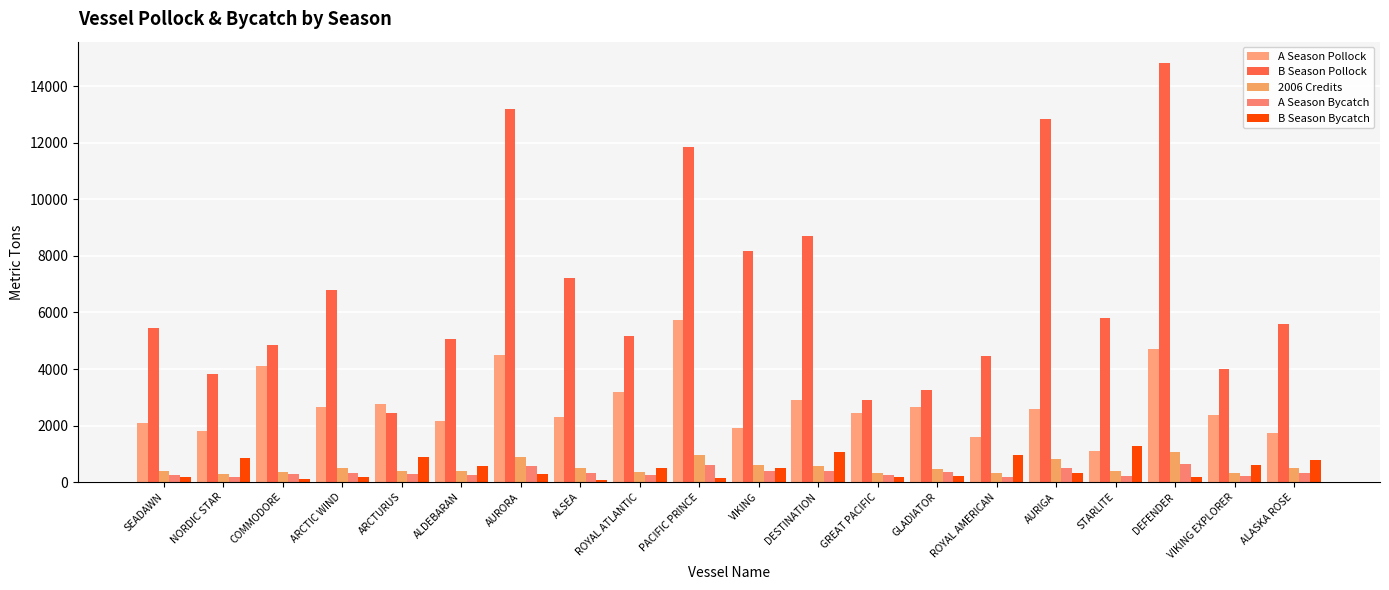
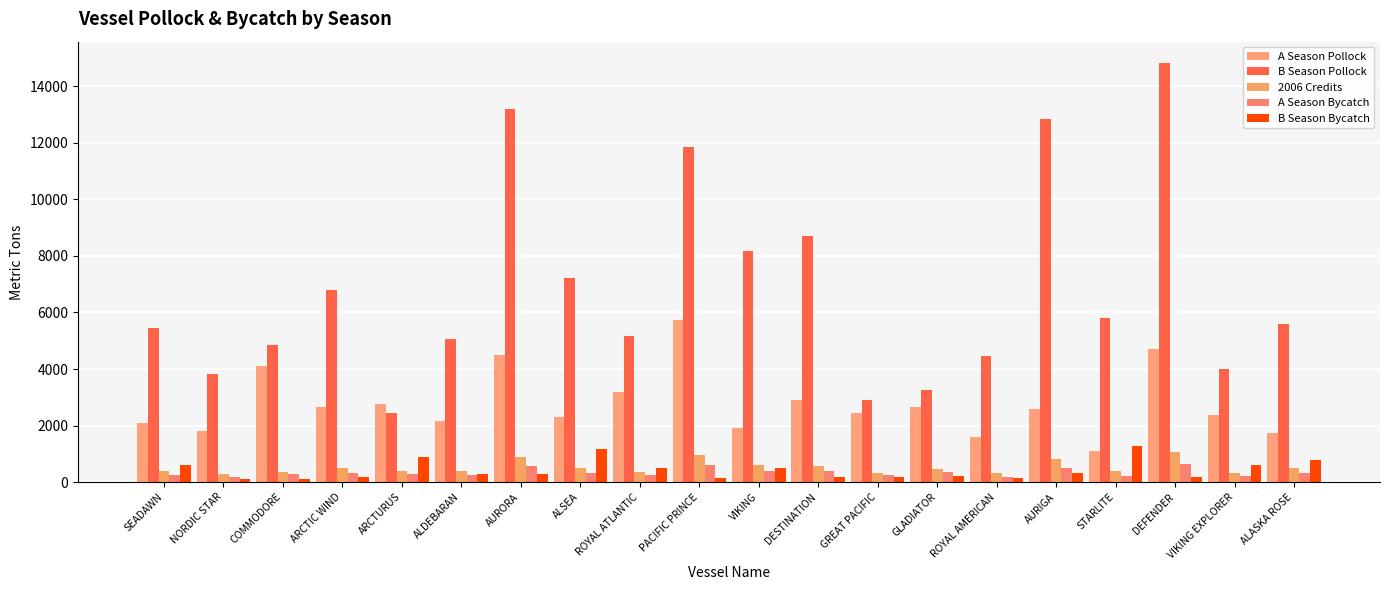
  {
    "B Season Bycatch": {
-     "SEADAWN": 200,
-     "NORDIC STAR": 900,
+     "SEADAWN": 600,
+     "NORDIC STAR": 100,
      "COMMODORE": 100,
      "ARCTIC WIND": 200,
      "ARCTURUS": 900,
-     "ALDEBARAN": 600,
+     "ALDEBARAN": 300,
      "AURORA": 300,
-     "ALSEA": 100,
+     "ALSEA": 1200,
      "ROYAL ATLANTIC": 500,
      "PACIFIC PRINCE": 100,
      "VIKING": 500,
-     "DESTINATION": 1100,
+     "DESTINATION": 200,
      "GREAT PACIFIC": 200,
      "GLADIATOR": 200,
-     "ROYAL AMERICAN": 1000,
+     "ROYAL AMERICAN": 200,
      "AURIGA": 300,
      "STARLITE": 1300,
      "DEFENDER": 200,
      "VIKING EXPLORER": 600,
      "ALASKA ROSE": 800
    }
  }
